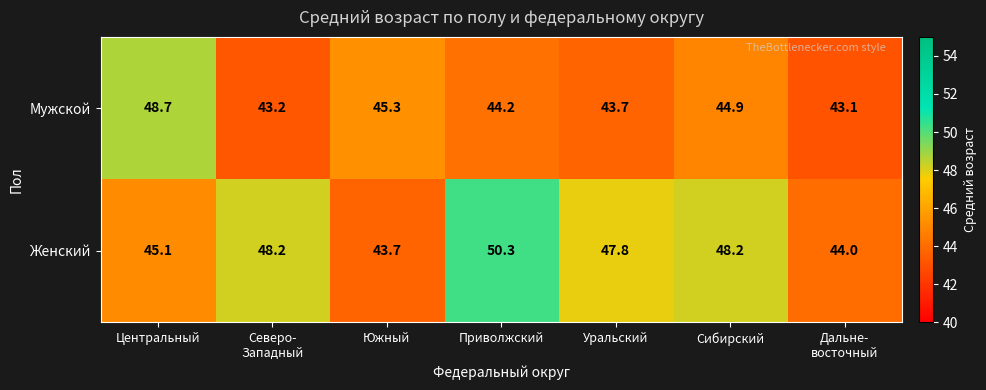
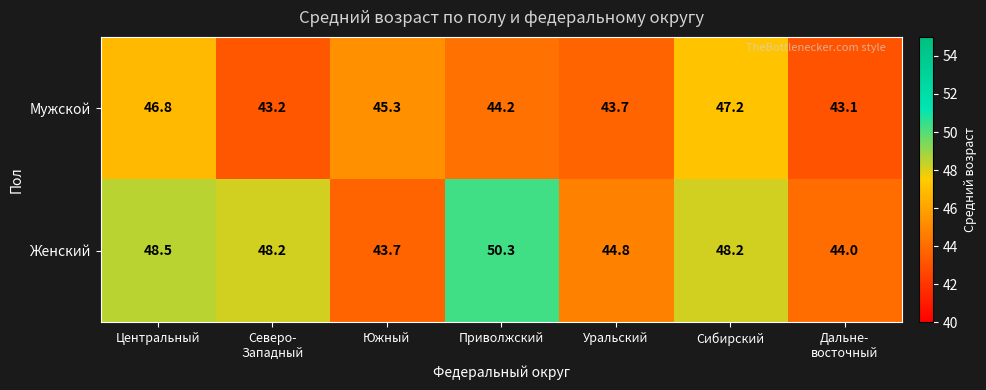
  {
    "Мужской": {
-     "Центральный": 48.7,
+     "Центральный": 46.8,
      "Северо- Западный": 43.2,
      "Южный": 45.3,
      "Приволжский": 44.2,
      "Уральский": 43.7,
-     "Сибирский": 44.9
+     "Сибирский": 47.2
    },
    "Женский": {
-     "Центральный": 45.1,
+     "Центральный": 48.5,
      "Северо- Западный": 48.2,
      "Южный": 43.7,
      "Приволжский": 50.3,
-     "Уральский": 47.8,
+     "Уральский": 44.8,
      "Сибирский": 48.2,
      "Дальне- восточный": 44.0
    }
  }
